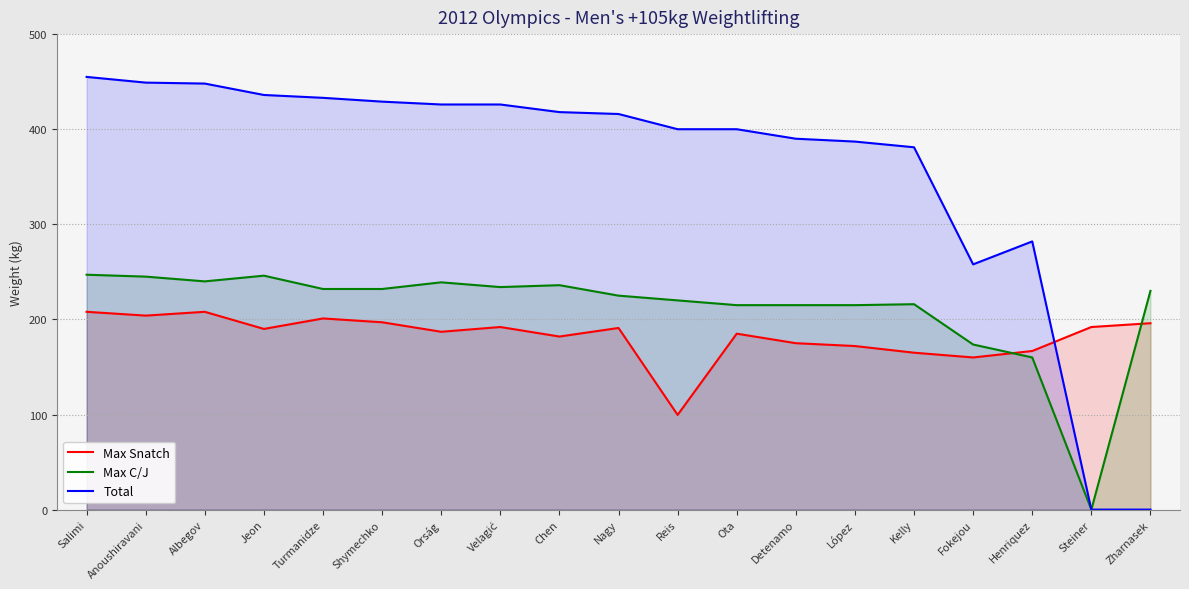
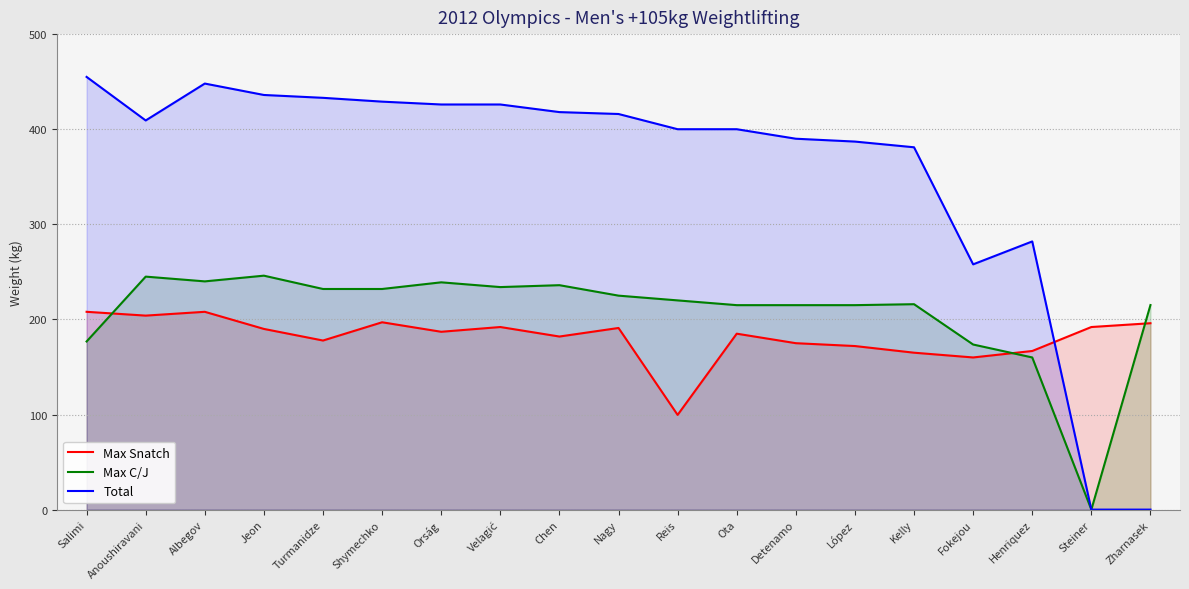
  {
    "Max Snatch": {
      "Salimi": 210,
      "Anoushiravani": 200,
      "Albegov": 210,
      "Jeon": 190,
-     "Turmanidze": 200,
+     "Turmanidze": 180,
      "Shymechko": 200,
      "Orság": 190,
      "Velagić": 190,
      "Chen": 180,
      "Nagy": 190,
      "Reis": 100,
      "Ota": 190,
      "Detenamo": 180,
      "López": 170,
      "Kelly": 170,
      "Fokejou": 160,
      "Henriquez": 170,
      "Steiner": 190,
      "Zharnasek": 200
    },
    "Max C/J": {
-     "Salimi": 250,
+     "Salimi": 180,
      "Anoushiravani": 250,
      "Albegov": 240,
      "Jeon": 250,
      "Turmanidze": 230,
      "Shymechko": 230,
      "Orság": 240,
      "Velagić": 230,
      "Chen": 240,
      "Nagy": 230,
      "Reis": 220,
      "Ota": 220,
      "Detenamo": 220,
      "López": 220,
      "Kelly": 220,
      "Fokejou": 170,
      "Henriquez": 160,
-     "Zharnasek": 230
+     "Zharnasek": 220
    },
    "Total": {
      "Salimi": 460,
-     "Anoushiravani": 450,
+     "Anoushiravani": 410,
      "Albegov": 450,
      "Jeon": 440,
      "Turmanidze": 430,
      "Shymechko": 430,
      "Orság": 430,
      "Velagić": 430,
      "Chen": 420,
      "Nagy": 420,
      "Reis": 400,
      "Ota": 400,
      "Detenamo": 390,
      "López": 390,
      "Kelly": 380,
      "Fokejou": 260,
      "Henriquez": 280,
      "Zharnasek": 0
    }
  }
